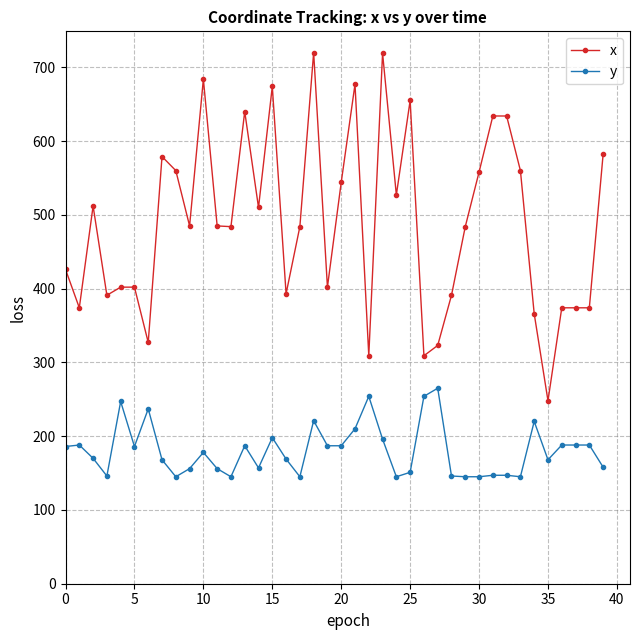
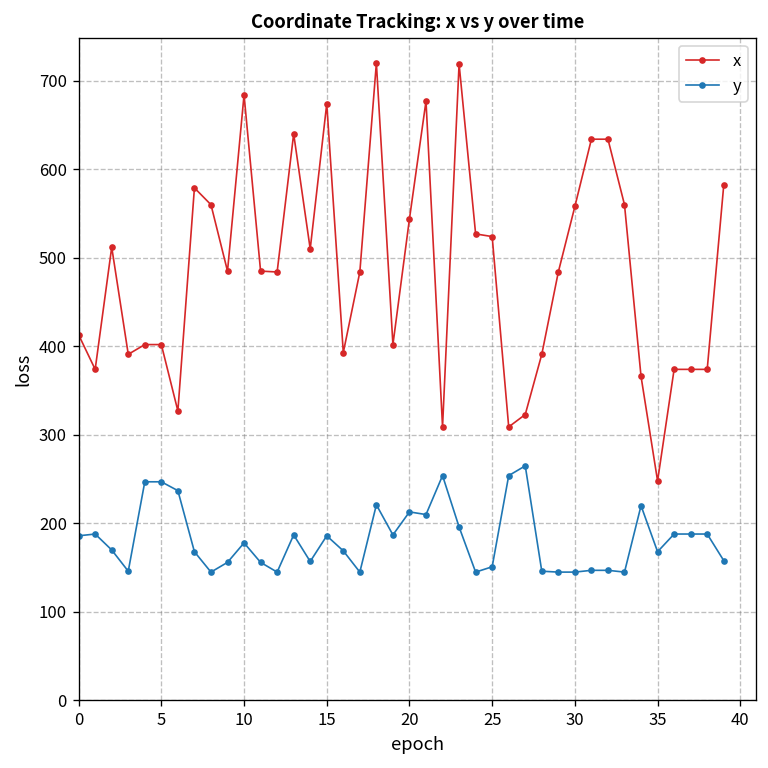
  {
    "x": {
-     "0": 430,
+     "0": 410,
      "5": 400,
      "10": 680,
      "15": 670,
      "20": 540,
-     "25": 660,
+     "25": 520,
      "30": 560,
      "35": 250
    },
    "y": {
      "0": 190,
-     "5": 190,
+     "5": 250,
      "10": 180,
-     "15": 200,
-     "20": 190,
+     "15": 190,
+     "20": 210,
      "25": 150,
      "30": 150,
      "35": 170
    }
  }
